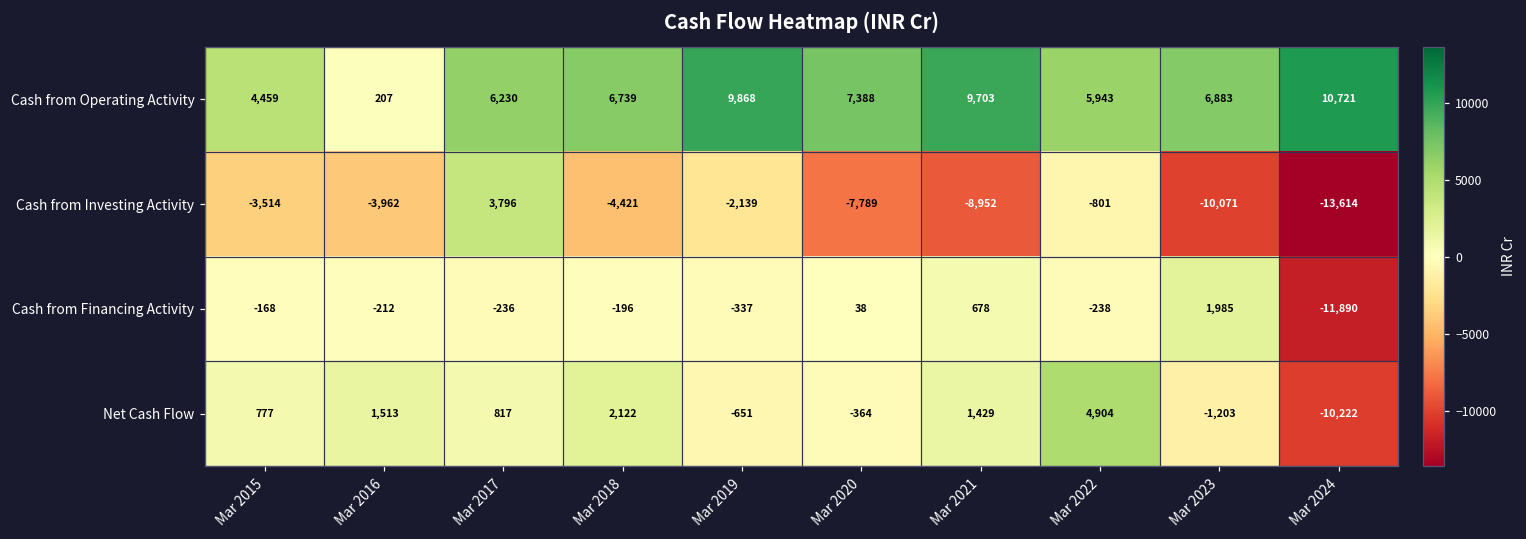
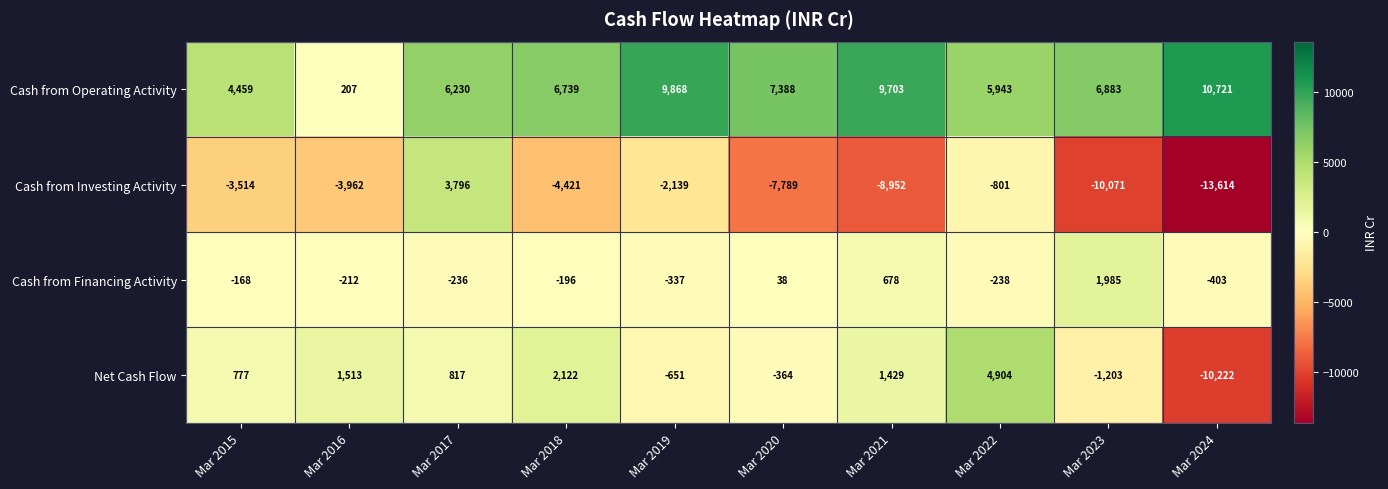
  {
    "Cash from Operating Activity": {
      "Mar 2015": "4,459",
      "Mar 2016": "207",
      "Mar 2017": "6,230",
      "Mar 2018": "6,739",
      "Mar 2019": "9,868",
      "Mar 2020": "7,388",
      "Mar 2021": "9,703",
      "Mar 2022": "5,943",
      "Mar 2023": "6,883",
      "Mar 2024": "10,721"
    },
    "Cash from Investing Activity": {
      "Mar 2015": "-3,514",
      "Mar 2016": "-3,962",
      "Mar 2017": "3,796",
      "Mar 2018": "-4,421",
      "Mar 2019": "-2,139",
      "Mar 2020": "-7,789",
      "Mar 2021": "-8,952",
      "Mar 2022": "-801",
      "Mar 2023": "-10,071",
      "Mar 2024": "-13,614"
    },
    "Cash from Financing Activity": {
      "Mar 2015": "-168",
      "Mar 2016": "-212",
      "Mar 2017": "-236",
      "Mar 2018": "-196",
      "Mar 2019": "-337",
      "Mar 2020": "38",
      "Mar 2021": "678",
      "Mar 2022": "-238",
      "Mar 2023": "1,985",
-     "Mar 2024": "-11,890"
+     "Mar 2024": "-403"
    },
    "Net Cash Flow": {
      "Mar 2015": "777",
      "Mar 2016": "1,513",
      "Mar 2017": "817",
      "Mar 2018": "2,122",
      "Mar 2019": "-651",
      "Mar 2020": "-364",
      "Mar 2021": "1,429",
      "Mar 2022": "4,904",
      "Mar 2023": "-1,203",
      "Mar 2024": "-10,222"
    }
  }
